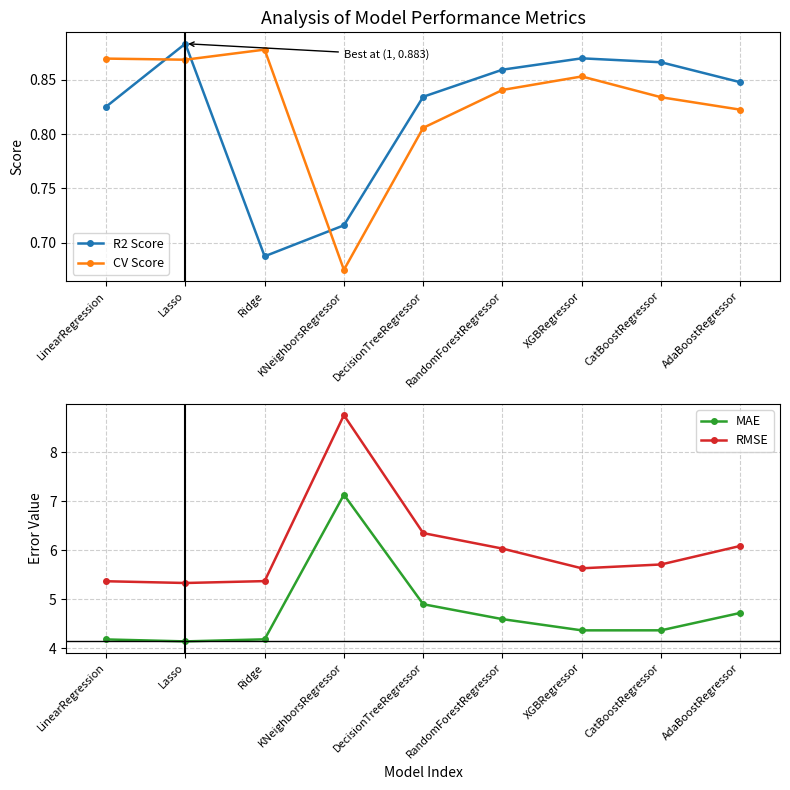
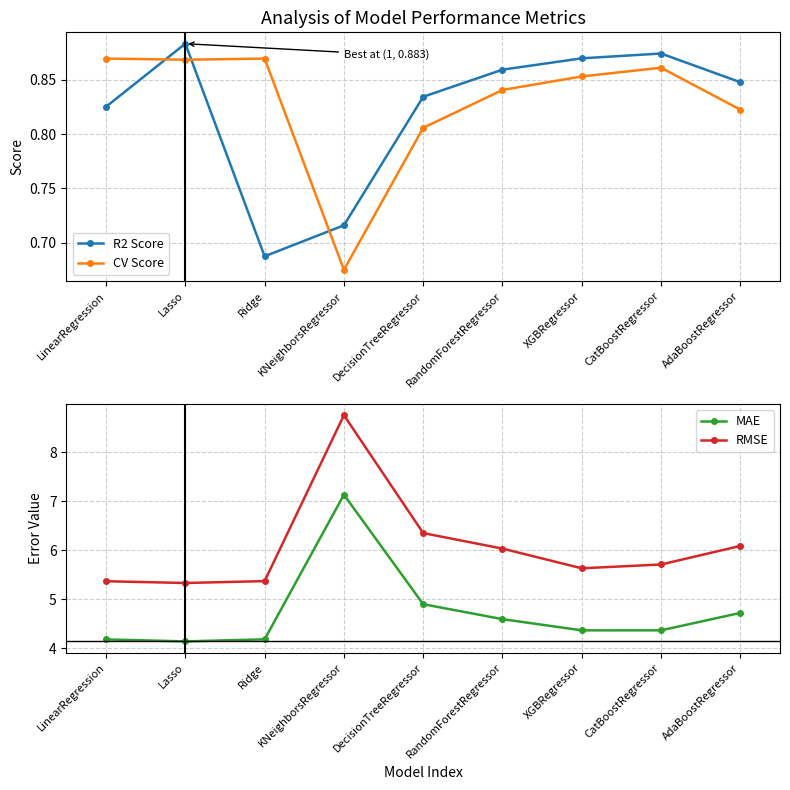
  {
    "Analysis of Model Performance Metrics": {
      "R2 Score": {
        "LinearRegression": 0.825,
        "Lasso": 0.883,
        "Ridge": 0.688,
        "KNeighborsRegressor": 0.716,
        "DecisionTreeRegressor": 0.834,
        "RandomForestRegressor": 0.859,
        "XGBRegressor": 0.870,
-       "CatBoostRegressor": 0.866,
+       "CatBoostRegressor": 0.874,
        "AdaBoostRegressor": 0.848
      },
      "CV Score": {
        "LinearRegression": 0.869,
        "Lasso": 0.868,
-       "Ridge": 0.878,
+       "Ridge": 0.869,
        "KNeighborsRegressor": 0.675,
        "DecisionTreeRegressor": 0.806,
        "RandomForestRegressor": 0.841,
        "XGBRegressor": 0.853,
-       "CatBoostRegressor": 0.834,
+       "CatBoostRegressor": 0.861,
        "AdaBoostRegressor": 0.822
      }
    }
  }
